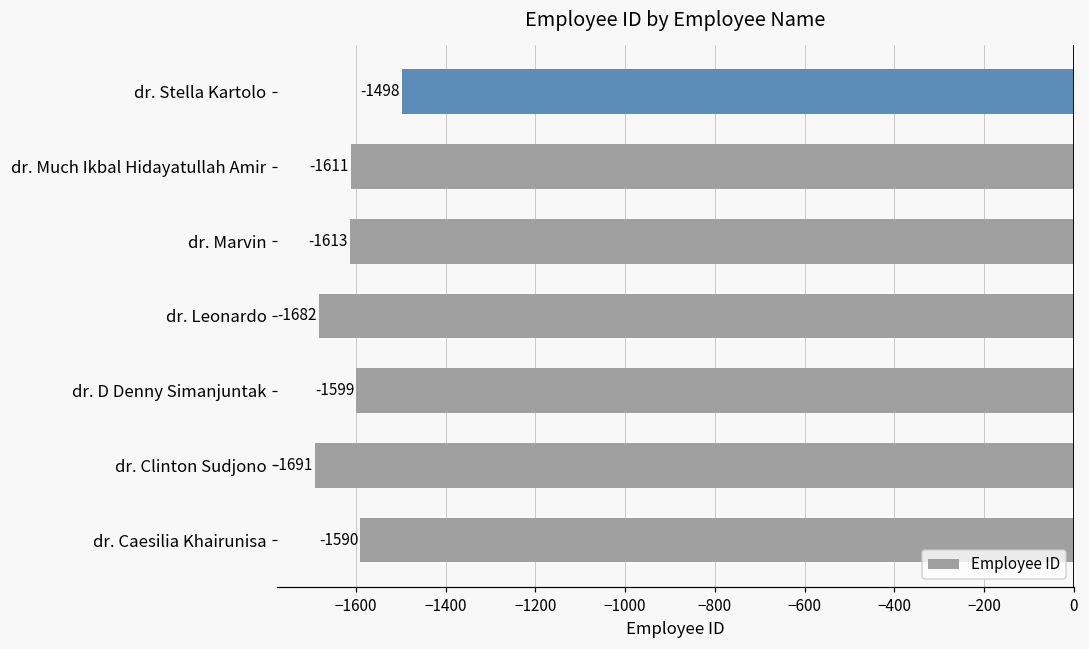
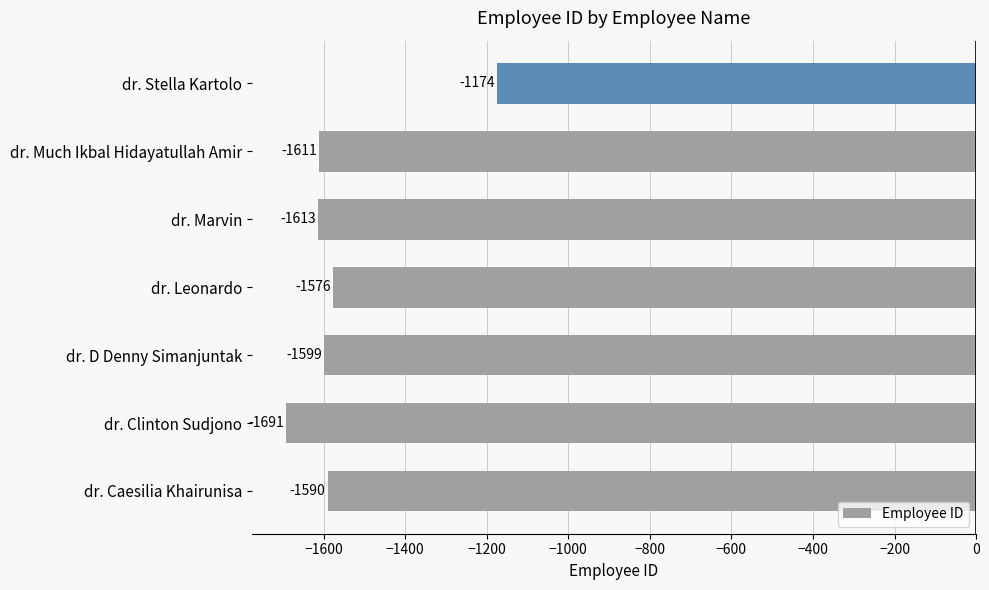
  {
-   "dr. Stella Kartolo": -1498,
+   "dr. Stella Kartolo": -1174,
    "dr. Much Ikbal Hidayatullah Amir": -1611,
    "dr. Marvin": -1613,
-   "dr. Leonardo": -1682,
+   "dr. Leonardo": -1576,
    "dr. D Denny Simanjuntak": -1599,
    "dr. Clinton Sudjono": -1691,
    "dr. Caesilia Khairunisa": -1590
  }
